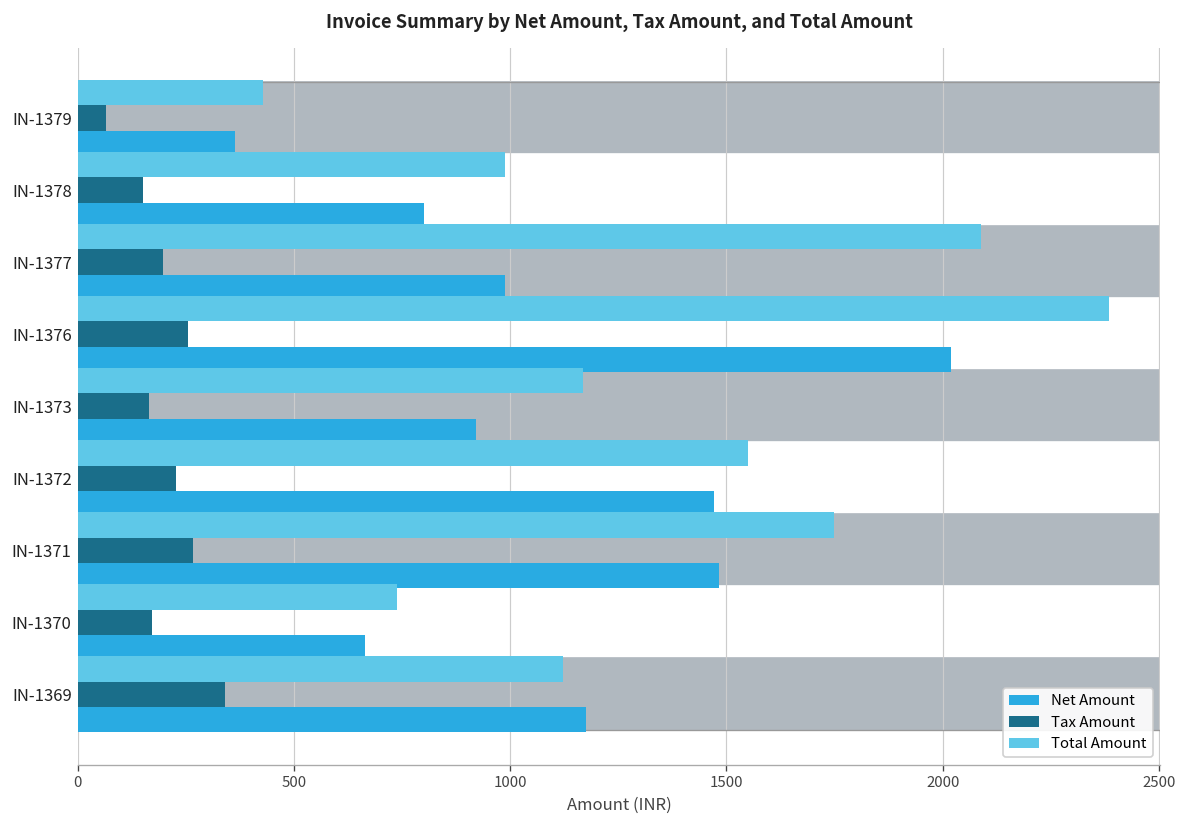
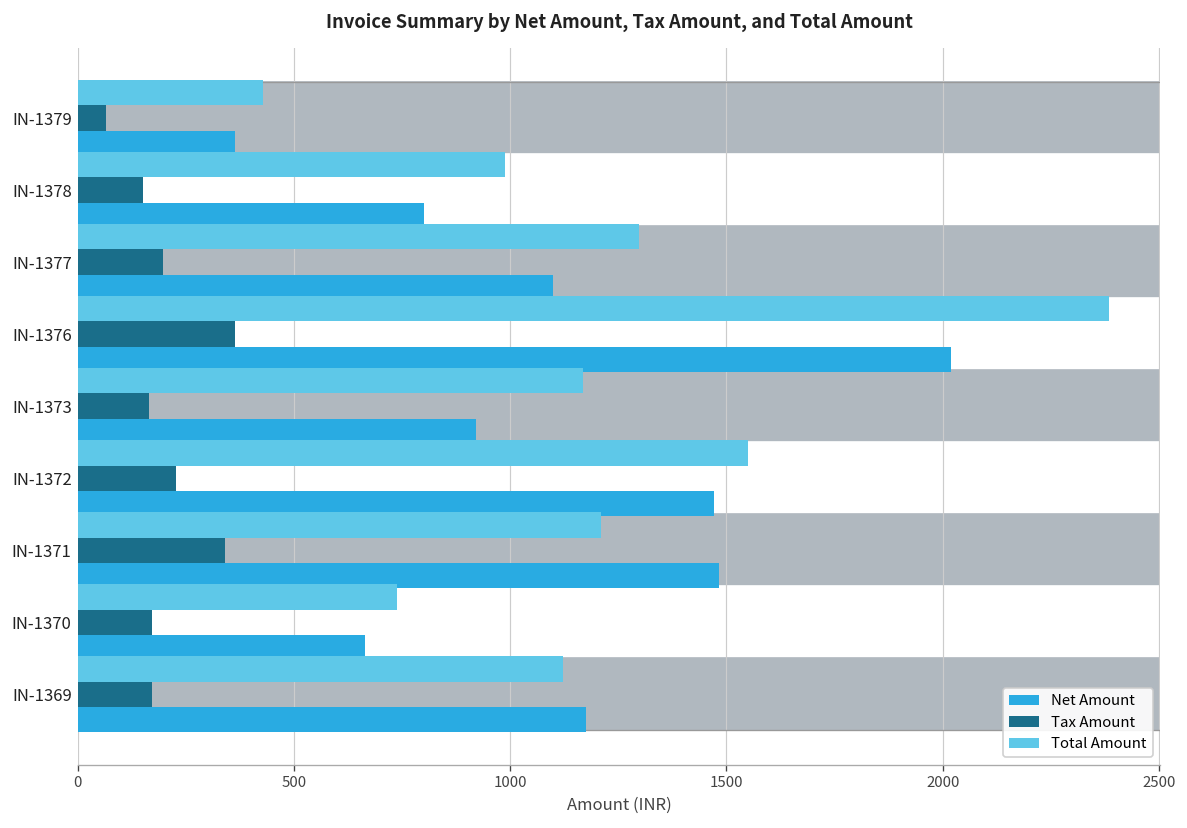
  {
    "Net Amount": {
      "IN-1379": 360,
      "IN-1378": 800,
-     "IN-1377": 990,
+     "IN-1377": 1100,
      "IN-1376": 2020,
      "IN-1373": 920,
      "IN-1372": 1470,
      "IN-1371": 1480,
      "IN-1370": 660,
      "IN-1369": 1180
    },
    "Tax Amount": {
      "IN-1379": 70,
      "IN-1378": 150,
      "IN-1377": 200,
-     "IN-1376": 250,
+     "IN-1376": 360,
      "IN-1373": 170,
      "IN-1372": 230,
-     "IN-1371": 270,
+     "IN-1371": 340,
      "IN-1370": 170,
-     "IN-1369": 340
+     "IN-1369": 170
    },
    "Total Amount": {
      "IN-1379": 430,
      "IN-1378": 990,
-     "IN-1377": 2090,
+     "IN-1377": 1300,
      "IN-1376": 2380,
      "IN-1373": 1170,
      "IN-1372": 1550,
-     "IN-1371": 1750,
+     "IN-1371": 1210,
      "IN-1370": 740,
      "IN-1369": 1120
    }
  }
